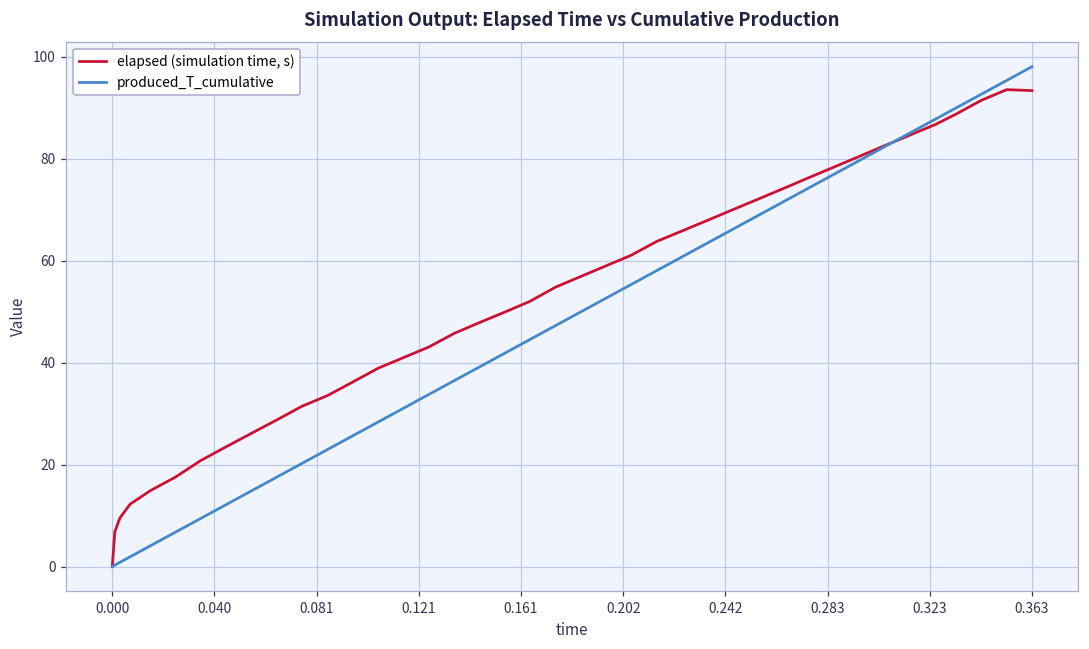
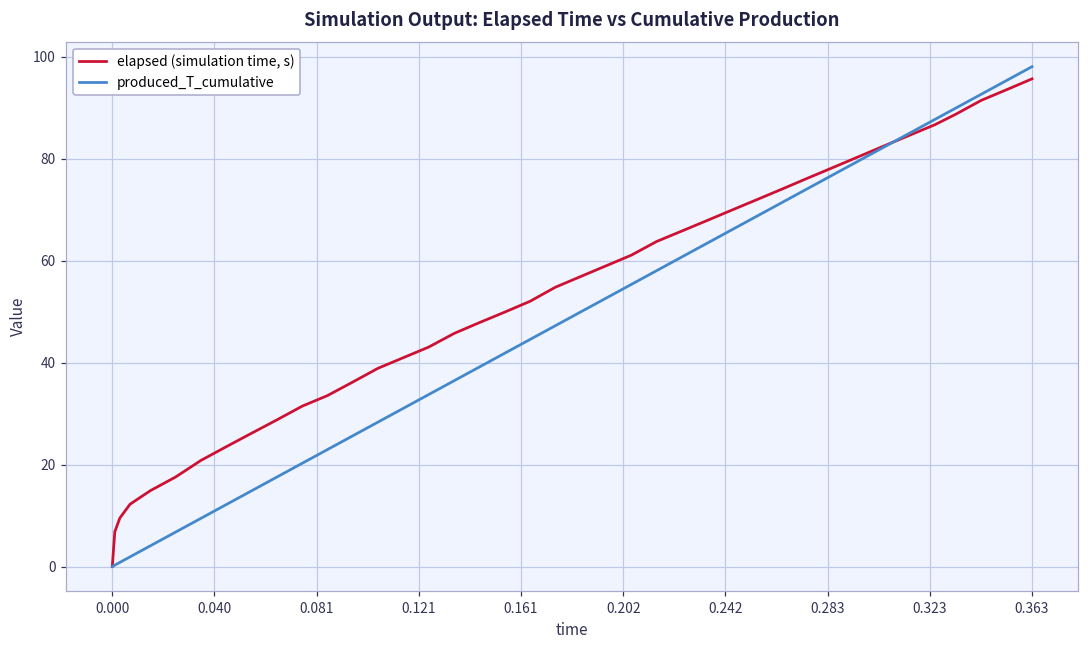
  {
    "elapsed (simulation time, s)": {
-     "0.363": 93
+     "0.363": 96
    },
    "produced_T_cumulative": {
      "0.363": 98
    }
  }
